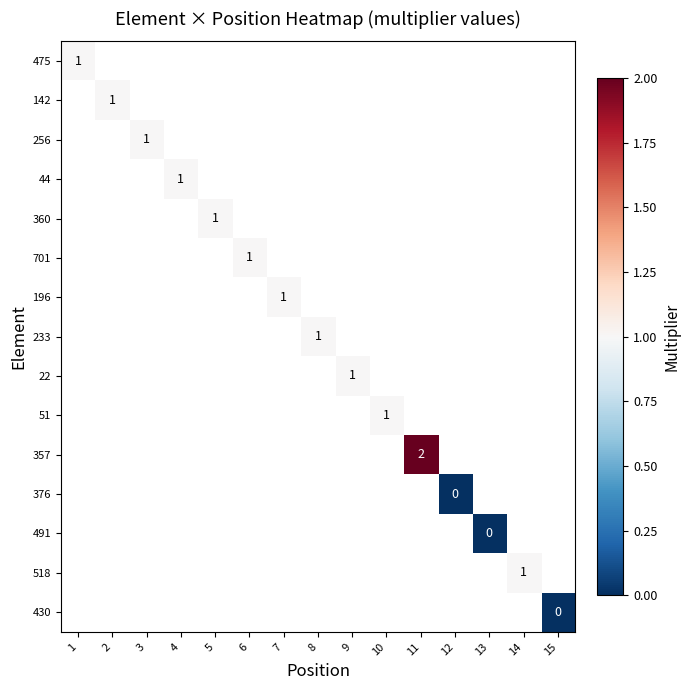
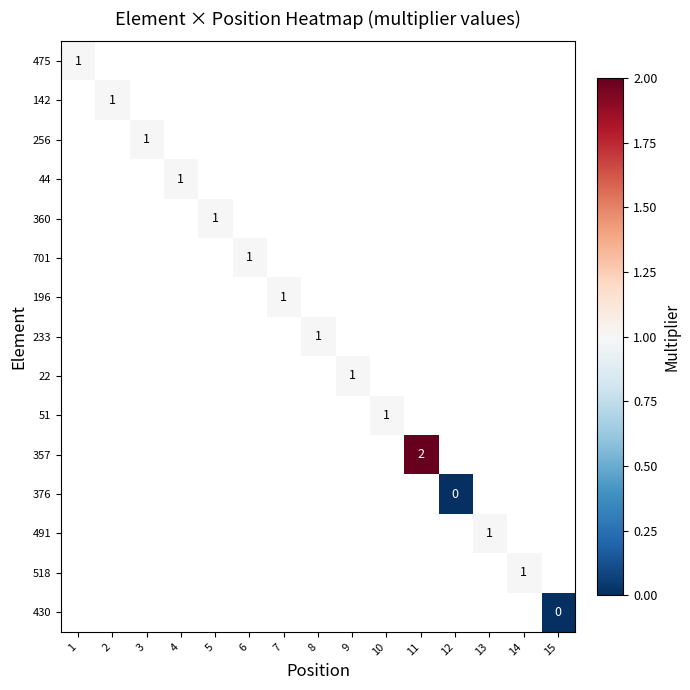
  {
    "475": {
      "1": 1
    },
    "142": {
      "2": 1
    },
    "256": {
      "3": 1
    },
    "44": {
      "4": 1
    },
    "360": {
      "5": 1
    },
    "701": {
      "6": 1
    },
    "196": {
      "7": 1
    },
    "233": {
      "8": 1
    },
    "22": {
      "9": 1
    },
    "51": {
      "10": 1
    },
    "357": {
      "11": 2
    },
    "376": {
      "12": 0
    },
    "491": {
-     "13": 0
+     "13": 1
    },
    "518": {
      "14": 1
    },
    "430": {
      "15": 0
    }
  }
